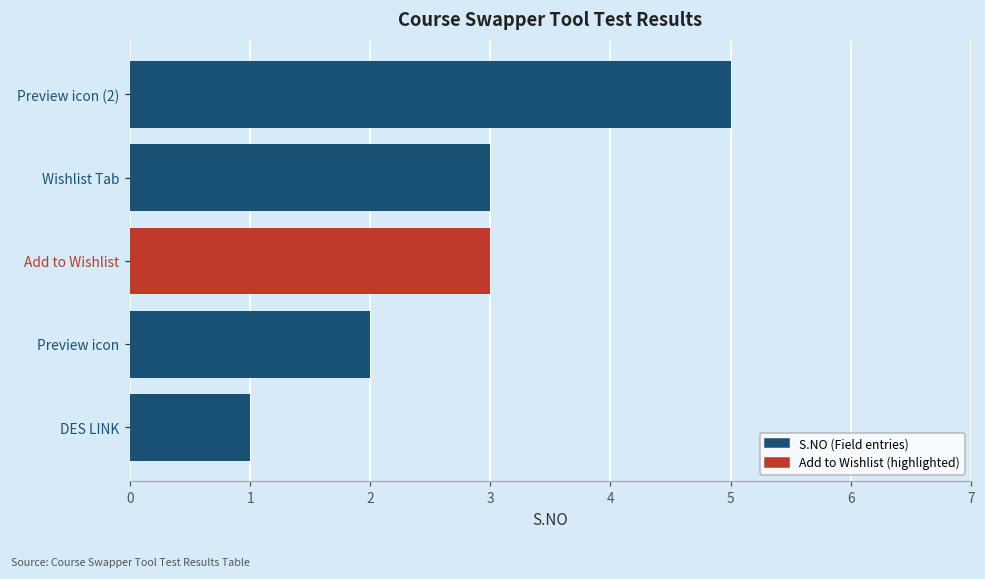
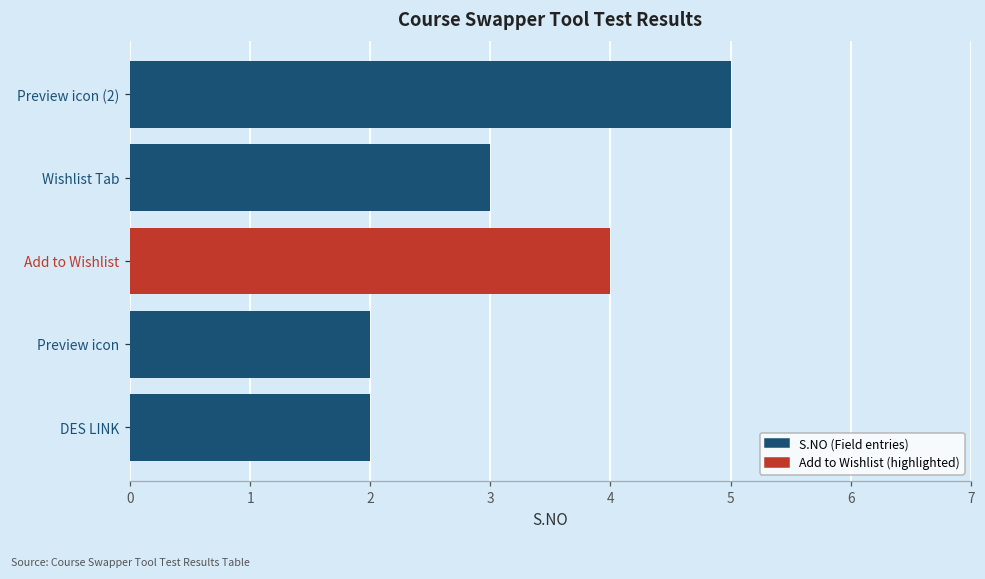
  {
    "Preview icon (2)": 5,
    "Wishlist Tab": 3,
-   "Add to Wishlist": 3,
+   "Add to Wishlist": 4,
    "Preview icon": 2,
-   "DES LINK": 1
+   "DES LINK": 2
  }
